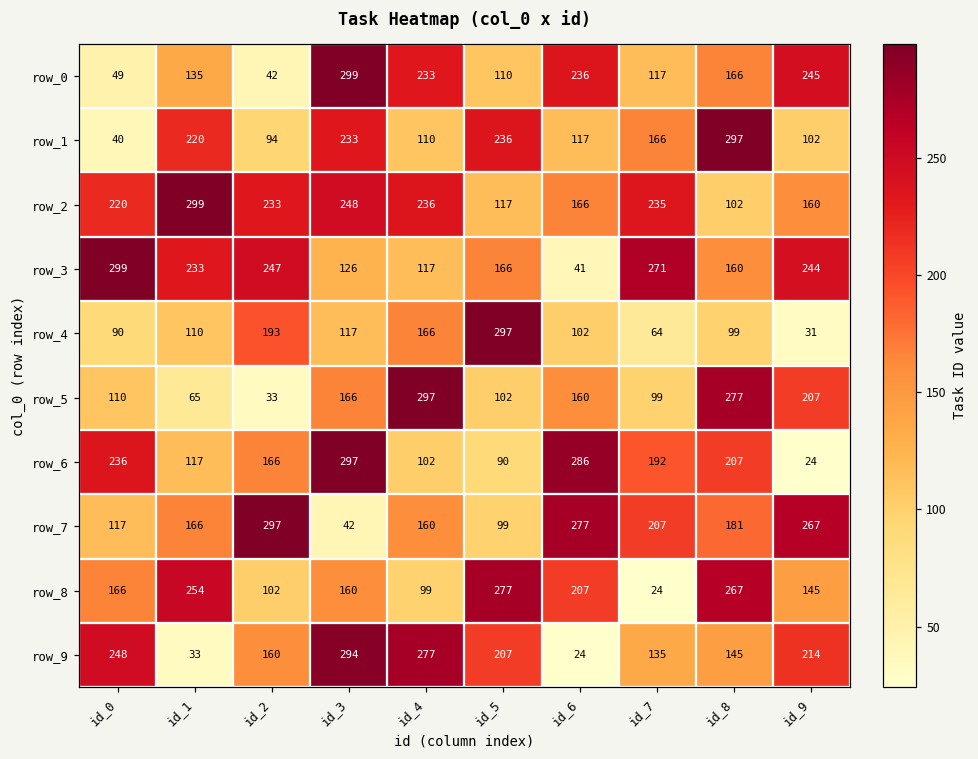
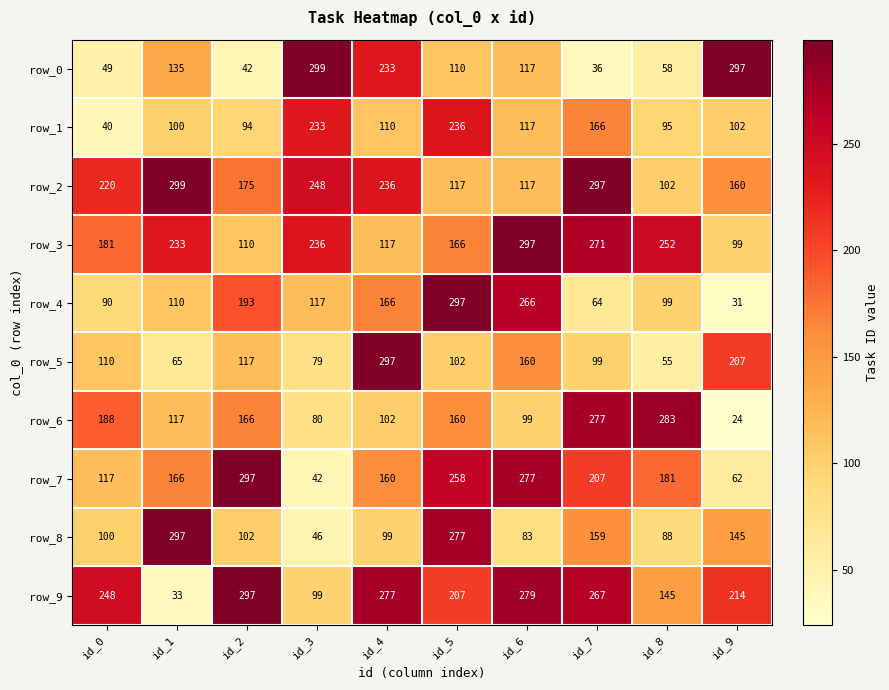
  {
    "row_0": {
      "id_0": 49,
      "id_1": 135,
      "id_2": 42,
      "id_3": 299,
      "id_4": 233,
      "id_5": 110,
-     "id_6": 236,
-     "id_7": 117,
-     "id_8": 166,
-     "id_9": 245
+     "id_6": 117,
+     "id_7": 36,
+     "id_8": 58,
+     "id_9": 297
    },
    "row_1": {
      "id_0": 40,
-     "id_1": 220,
+     "id_1": 100,
      "id_2": 94,
      "id_3": 233,
      "id_4": 110,
      "id_5": 236,
      "id_6": 117,
      "id_7": 166,
-     "id_8": 297,
+     "id_8": 95,
      "id_9": 102
    },
    "row_2": {
      "id_0": 220,
      "id_1": 299,
-     "id_2": 233,
+     "id_2": 175,
      "id_3": 248,
      "id_4": 236,
      "id_5": 117,
-     "id_6": 166,
-     "id_7": 235,
+     "id_6": 117,
+     "id_7": 297,
      "id_8": 102,
      "id_9": 160
    },
    "row_3": {
-     "id_0": 299,
+     "id_0": 181,
      "id_1": 233,
-     "id_2": 247,
-     "id_3": 126,
+     "id_2": 110,
+     "id_3": 236,
      "id_4": 117,
      "id_5": 166,
-     "id_6": 41,
+     "id_6": 297,
      "id_7": 271,
-     "id_8": 160,
-     "id_9": 244
+     "id_8": 252,
+     "id_9": 99
    },
    "row_4": {
      "id_0": 90,
      "id_1": 110,
      "id_2": 193,
      "id_3": 117,
      "id_4": 166,
      "id_5": 297,
-     "id_6": 102,
+     "id_6": 266,
      "id_7": 64,
      "id_8": 99,
      "id_9": 31
    },
    "row_5": {
      "id_0": 110,
      "id_1": 65,
-     "id_2": 33,
-     "id_3": 166,
+     "id_2": 117,
+     "id_3": 79,
      "id_4": 297,
      "id_5": 102,
      "id_6": 160,
      "id_7": 99,
-     "id_8": 277,
+     "id_8": 55,
      "id_9": 207
    },
    "row_6": {
-     "id_0": 236,
+     "id_0": 188,
      "id_1": 117,
      "id_2": 166,
-     "id_3": 297,
+     "id_3": 80,
      "id_4": 102,
-     "id_5": 90,
-     "id_6": 286,
-     "id_7": 192,
-     "id_8": 207,
+     "id_5": 160,
+     "id_6": 99,
+     "id_7": 277,
+     "id_8": 283,
      "id_9": 24
    },
    "row_7": {
      "id_0": 117,
      "id_1": 166,
      "id_2": 297,
      "id_3": 42,
      "id_4": 160,
-     "id_5": 99,
+     "id_5": 258,
      "id_6": 277,
      "id_7": 207,
      "id_8": 181,
-     "id_9": 267
+     "id_9": 62
    },
    "row_8": {
-     "id_0": 166,
-     "id_1": 254,
+     "id_0": 100,
+     "id_1": 297,
      "id_2": 102,
-     "id_3": 160,
+     "id_3": 46,
      "id_4": 99,
      "id_5": 277,
-     "id_6": 207,
-     "id_7": 24,
-     "id_8": 267,
+     "id_6": 83,
+     "id_7": 159,
+     "id_8": 88,
      "id_9": 145
    },
    "row_9": {
      "id_0": 248,
      "id_1": 33,
-     "id_2": 160,
-     "id_3": 294,
+     "id_2": 297,
+     "id_3": 99,
      "id_4": 277,
      "id_5": 207,
-     "id_6": 24,
-     "id_7": 135,
+     "id_6": 279,
+     "id_7": 267,
      "id_8": 145,
      "id_9": 214
    }
  }
